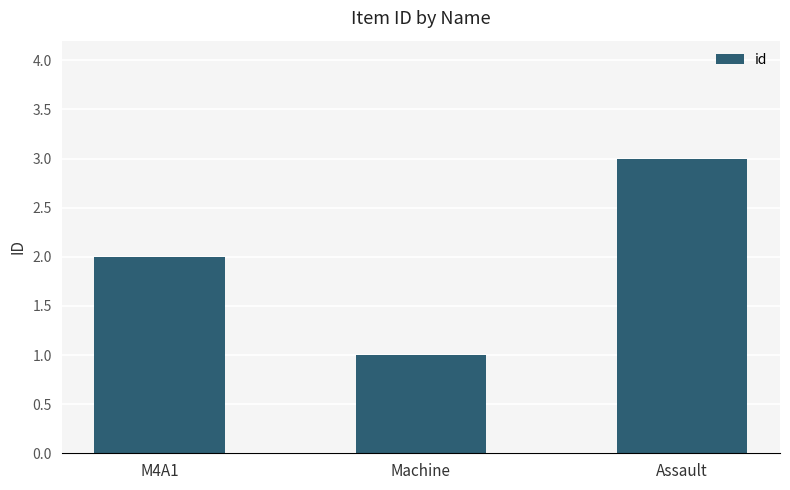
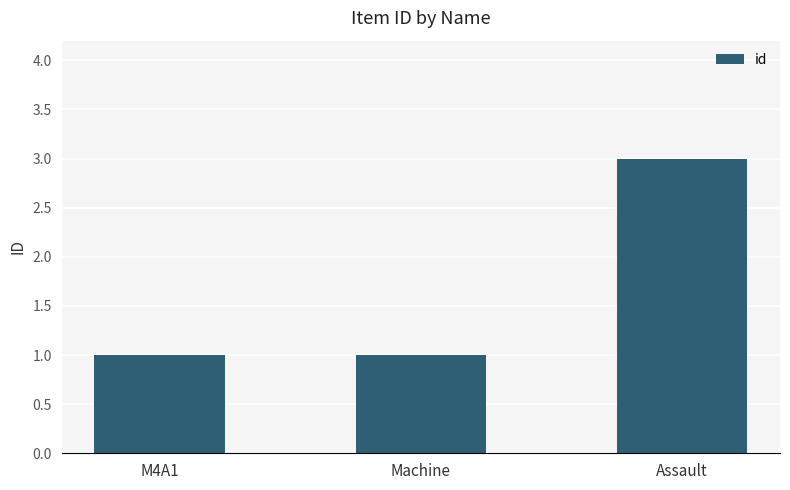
  {
-   "M4A1": 2,
+   "M4A1": 1,
    "Machine": 1,
    "Assault": 3
  }
